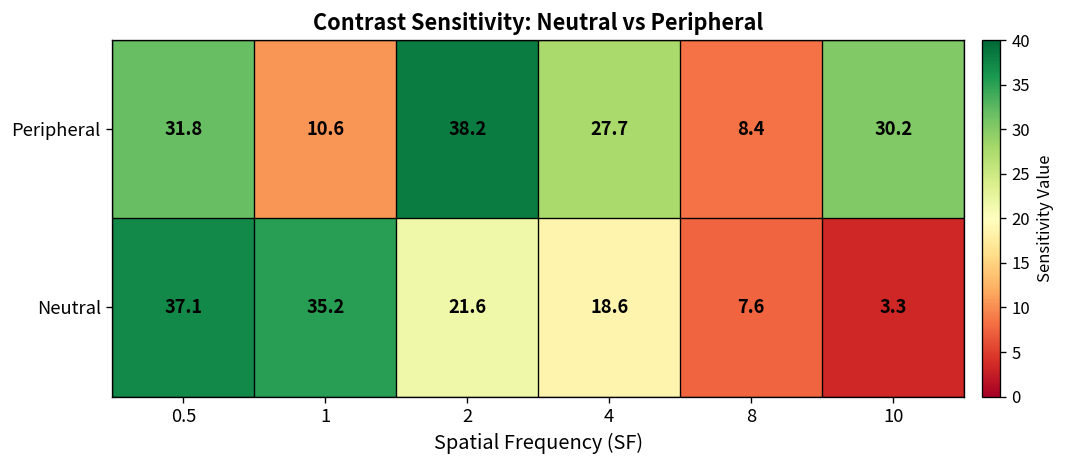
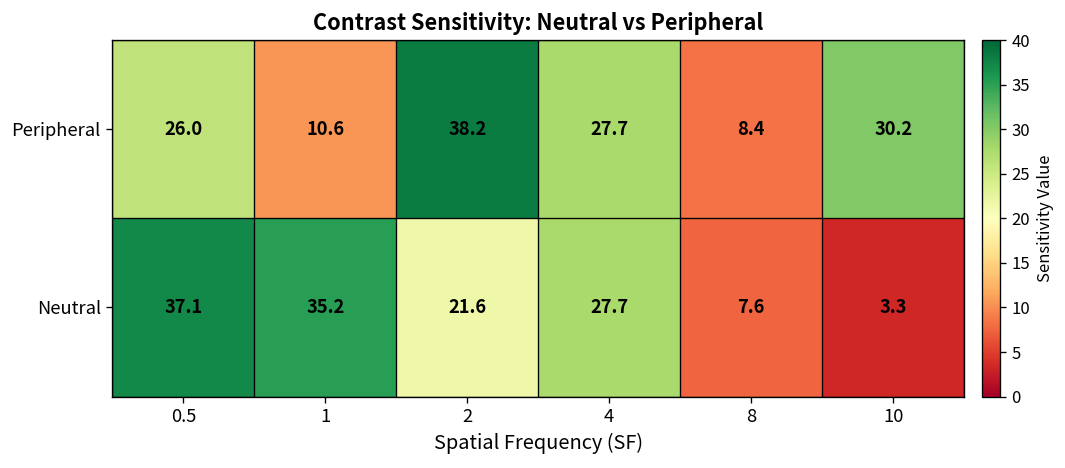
  {
    "Peripheral": {
-     "0.5": 31.8,
+     "0.5": 26.0,
      "1": 10.6,
      "2": 38.2,
      "4": 27.7,
      "8": 8.4,
      "10": 30.2
    },
    "Neutral": {
      "0.5": 37.1,
      "1": 35.2,
      "2": 21.6,
-     "4": 18.6,
+     "4": 27.7,
      "8": 7.6,
      "10": 3.3
    }
  }
